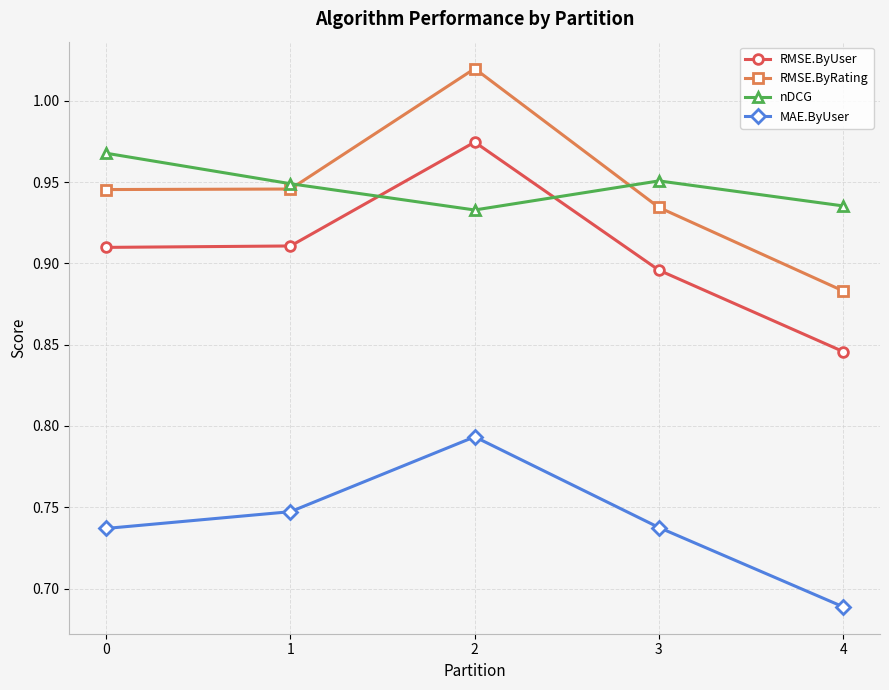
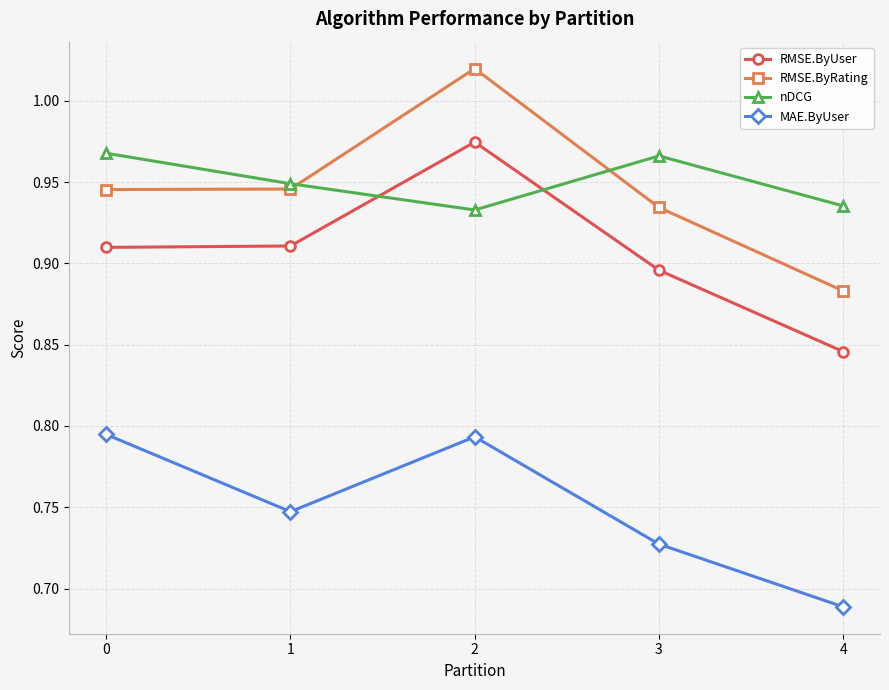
  {
    "nDCG": {
      "0": 0.968,
      "1": 0.949,
      "2": 0.933,
-     "3": 0.951,
+     "3": 0.966,
      "4": 0.935
    },
    "MAE.ByUser": {
-     "0": 0.737,
+     "0": 0.795,
      "1": 0.747,
      "2": 0.793,
-     "3": 0.738,
+     "3": 0.727,
      "4": 0.689
    }
  }
